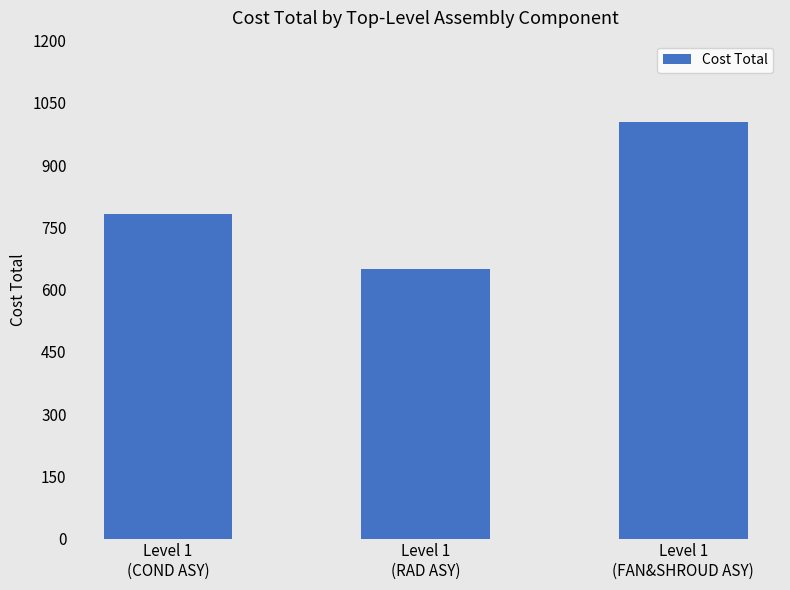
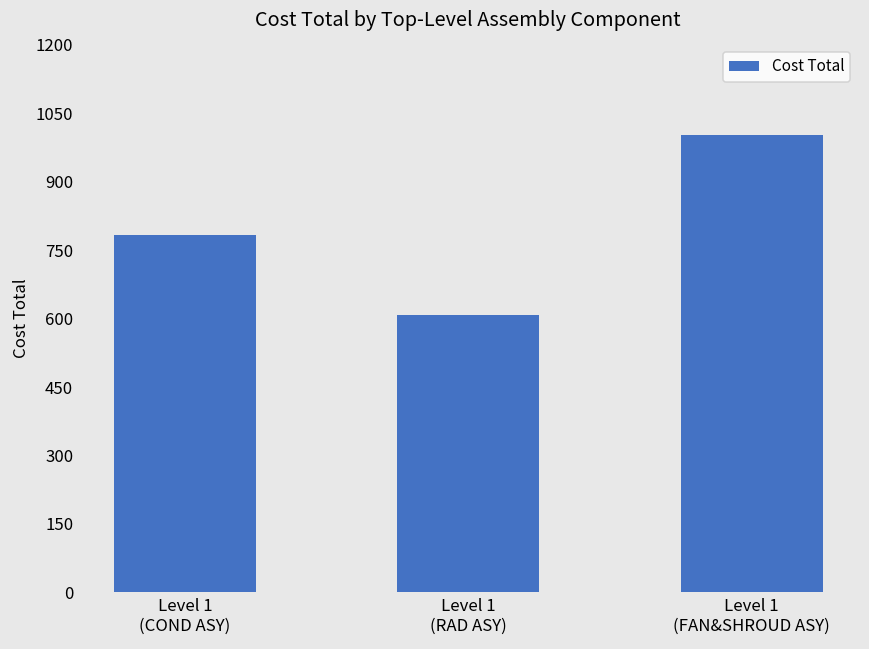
  {
    "Level 1 (COND ASY)": 780,
-   "Level 1 (RAD ASY)": 650,
+   "Level 1 (RAD ASY)": 610,
    "Level 1 (FAN&SHROUD ASY)": 1000
  }
